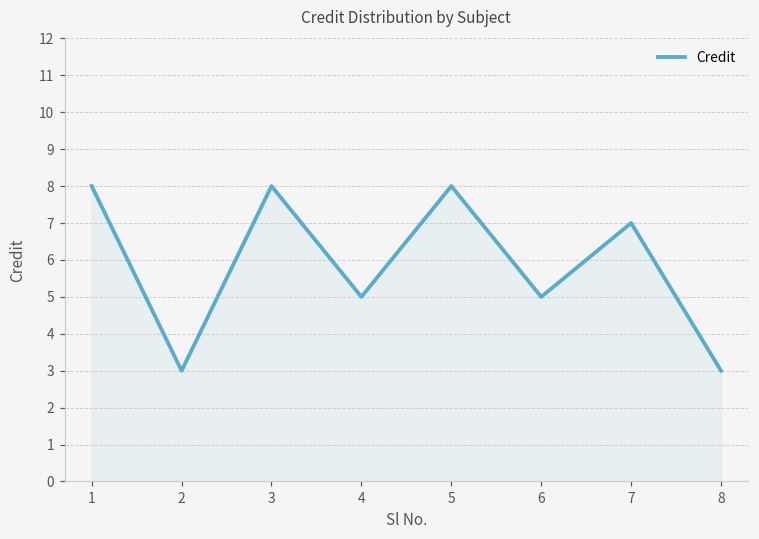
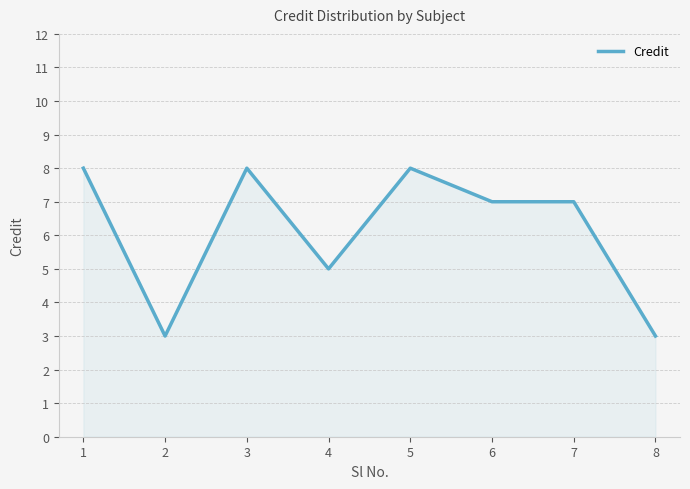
  {
    "1": 8,
    "2": 3,
    "3": 8,
    "4": 5,
    "5": 8,
-   "6": 5,
+   "6": 7,
    "7": 7,
    "8": 3
  }
